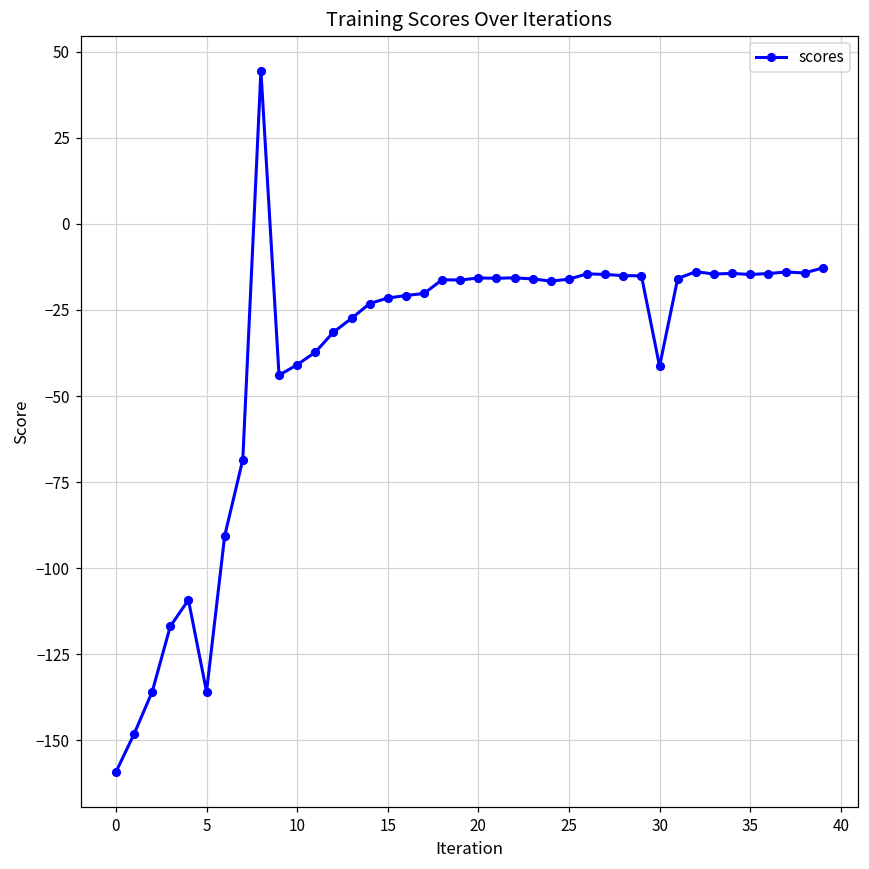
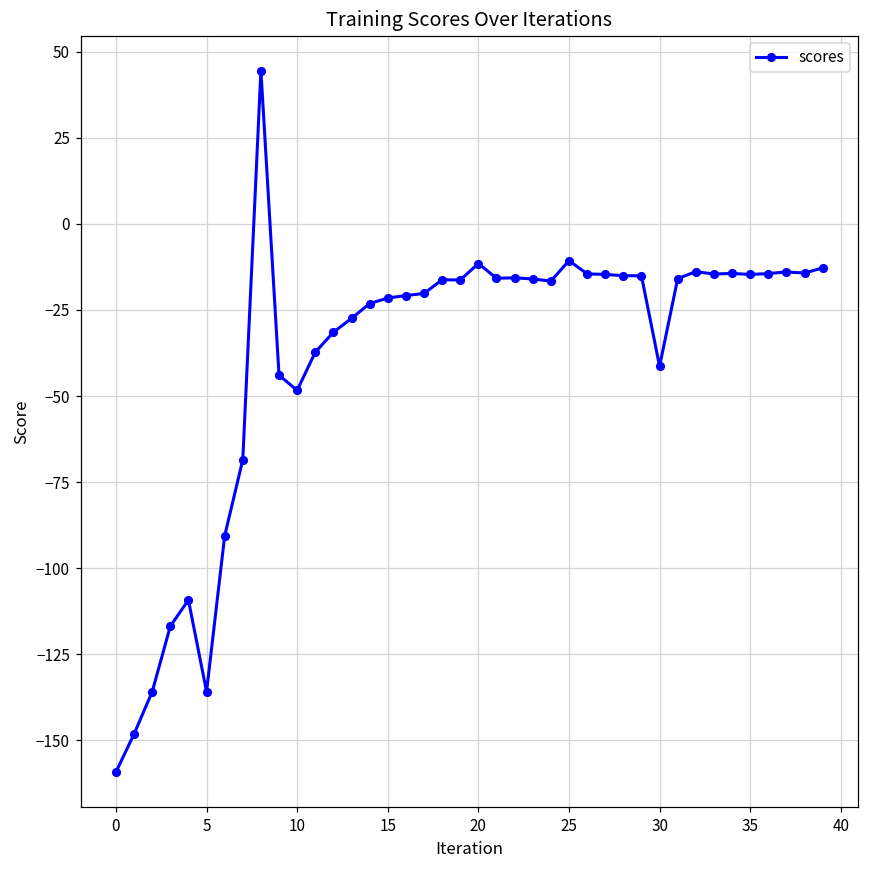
  {
    "0": -159,
    "5": -136,
-   "10": -41,
+   "10": -48,
    "15": -22,
-   "20": -16,
-   "25": -16,
+   "20": -12,
+   "25": -11,
    "30": -41,
    "35": -15
  }
